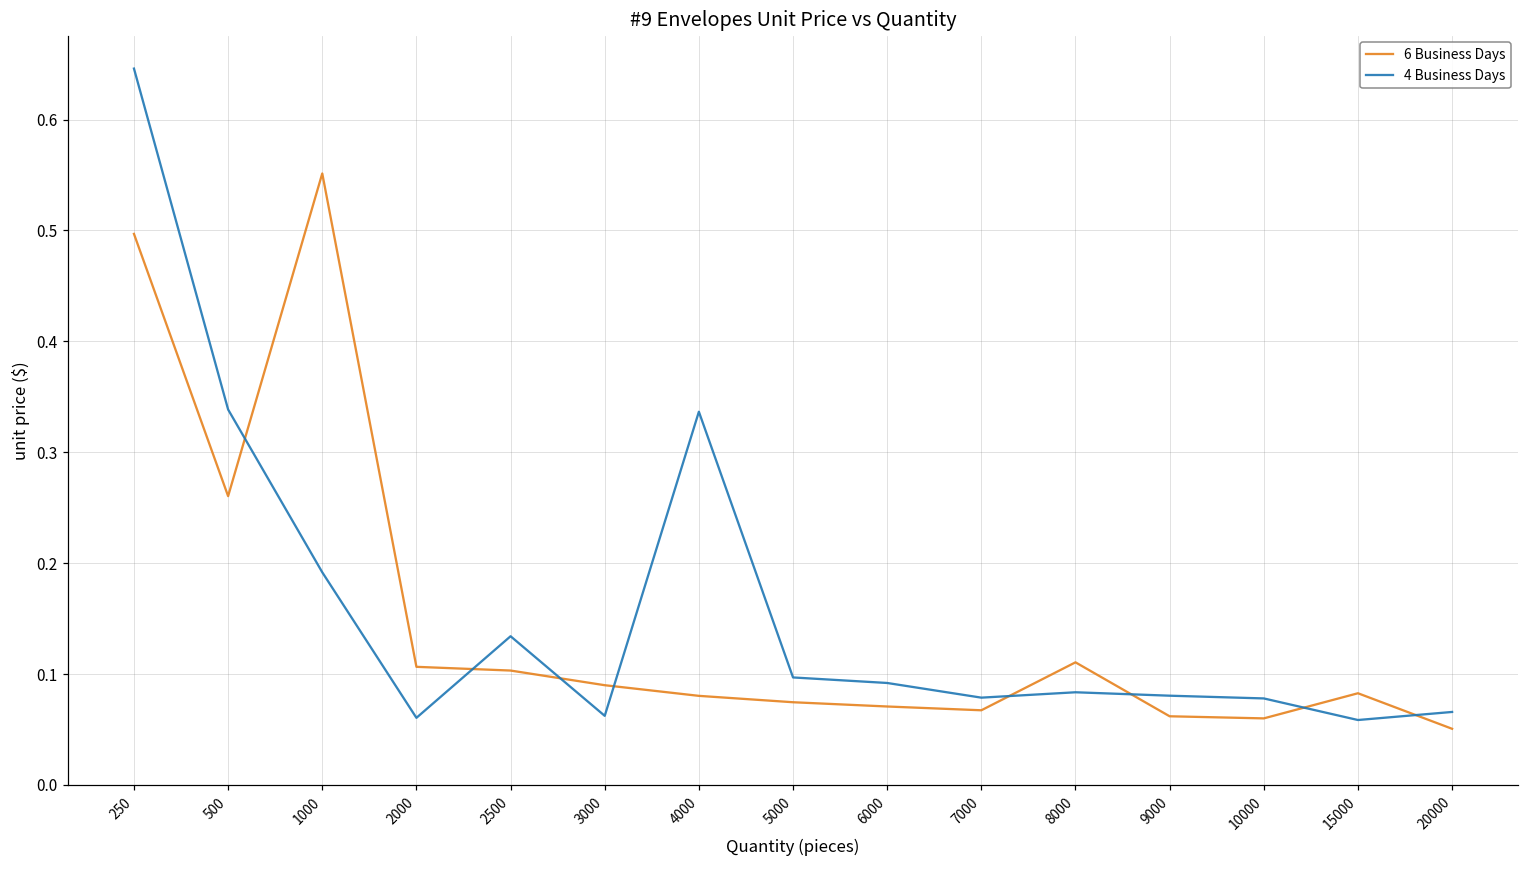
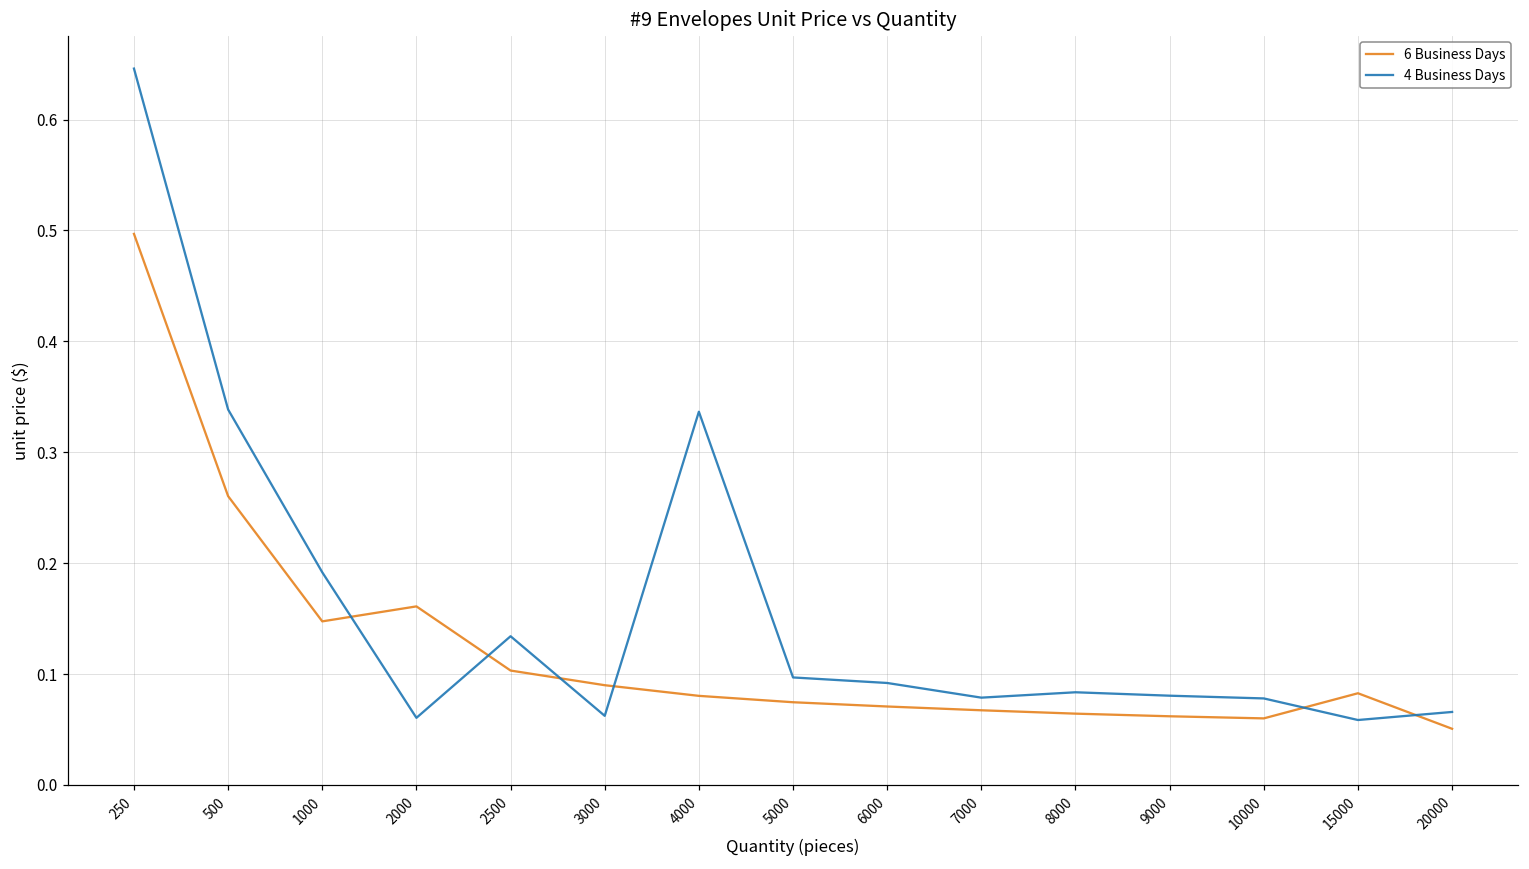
  {
    "6 Business Days": {
      "250": 0.497,
      "500": 0.260,
-     "1000": 0.551,
-     "2000": 0.107,
+     "1000": 0.147,
+     "2000": 0.161,
      "2500": 0.103,
      "3000": 0.090,
      "4000": 0.080,
      "5000": 0.075,
      "6000": 0.071,
      "7000": 0.067,
-     "8000": 0.111,
+     "8000": 0.064,
      "9000": 0.062,
      "10000": 0.060,
      "15000": 0.083,
      "20000": 0.051
    },
    "4 Business Days": {
      "250": 0.646,
      "500": 0.339,
      "1000": 0.192,
      "2000": 0.060,
      "2500": 0.134,
      "3000": 0.062,
      "4000": 0.337,
      "5000": 0.097,
      "6000": 0.092,
      "7000": 0.079,
      "8000": 0.084,
      "9000": 0.080,
      "10000": 0.078,
      "15000": 0.059,
      "20000": 0.066
    }
  }
